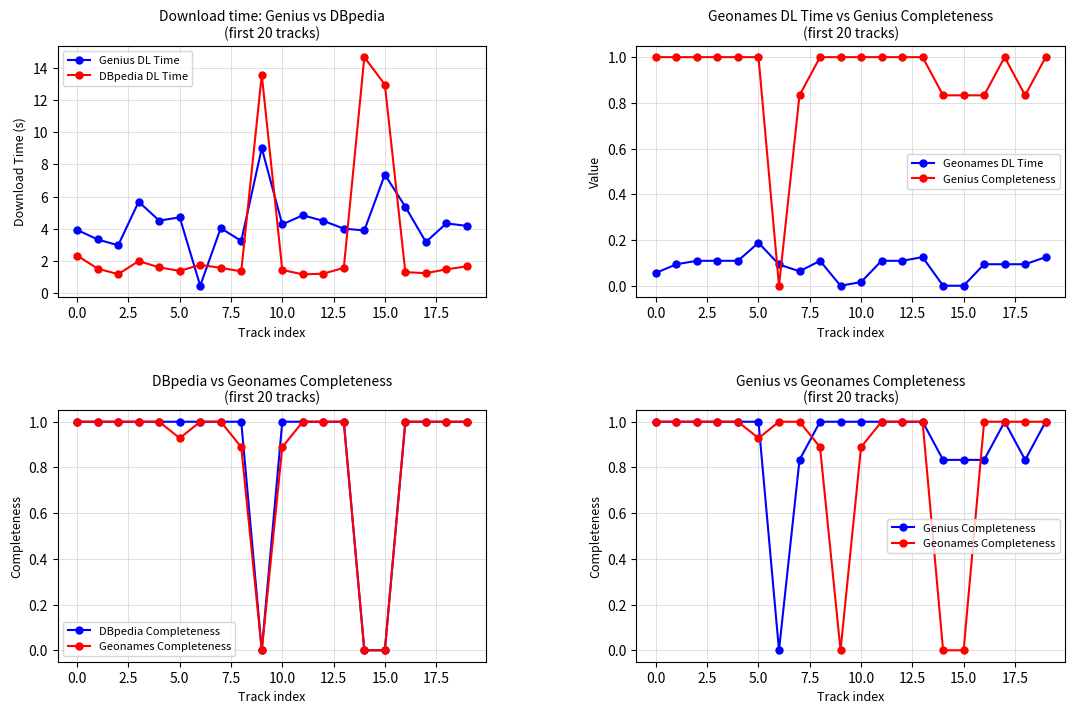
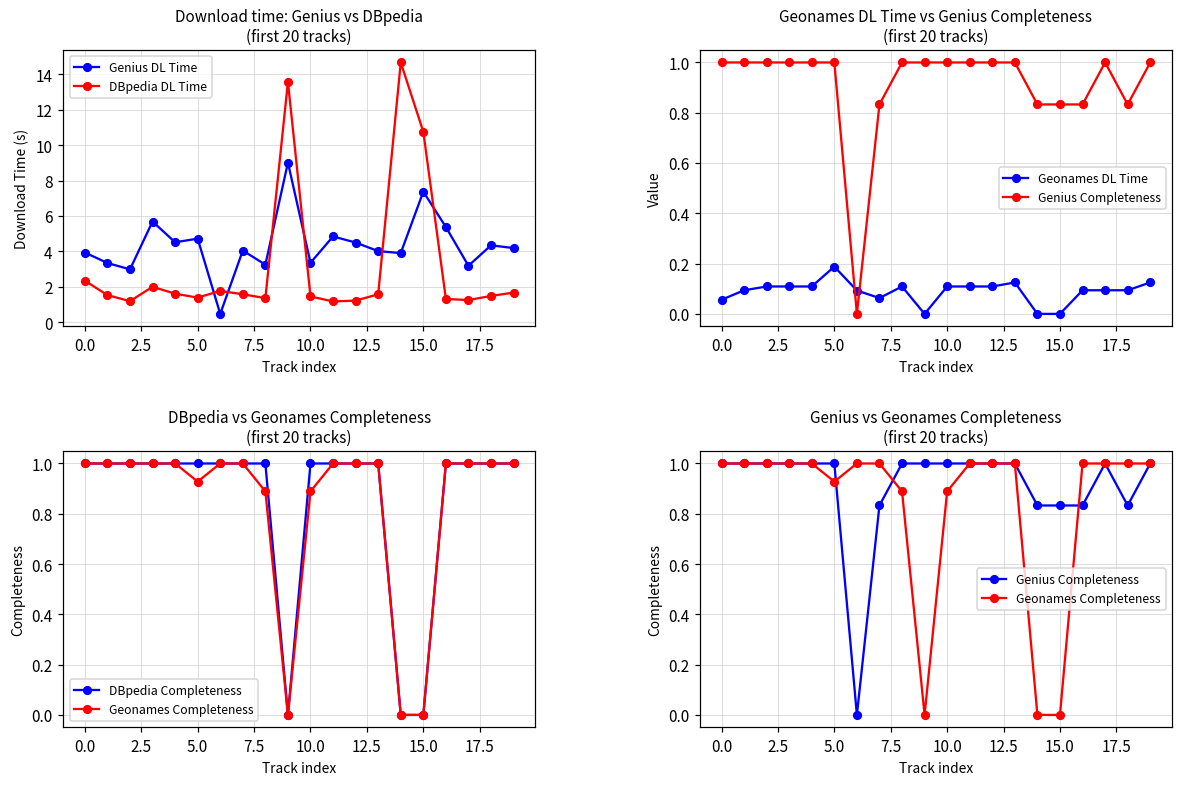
  {
    "Download time: Genius vs DBpedia (first 20 tracks)": {
      "Genius DL Time": {
        "0.0": 3.9,
        "5.0": 4.7,
-       "10.0": 4.3,
+       "10.0": 3.4,
        "15.0": 7.4
      },
      "DBpedia DL Time": {
        "0.0": 2.3,
        "5.0": 1.4,
        "10.0": 1.5,
-       "15.0": 13.0
+       "15.0": 10.8
      }
    },
    "Geonames DL Time vs Genius Completeness (first 20 tracks)": {
      "Geonames DL Time": {
        "0.0": 0.06,
        "5.0": 0.19,
-       "10.0": 0.02,
+       "10.0": 0.11,
        "15.0": 0.00
      }
    },
    "DBpedia vs Geonames Completeness (first 20 tracks)": {
      "DBpedia Completeness": {
        "5.0": 1.00,
        "10.0": 1.00
      },
      "Geonames Completeness": {
        "5.0": 0.93,
        "10.0": 0.89
      }
    },
    "Genius vs Geonames Completeness (first 20 tracks)": {
      "Genius Completeness": {
        "5.0": 1.00,
        "10.0": 1.00,
        "15.0": 0.83
      },
      "Geonames Completeness": {
        "5.0": 0.93,
        "10.0": 0.89,
        "15.0": 0.00
      }
    }
  }
